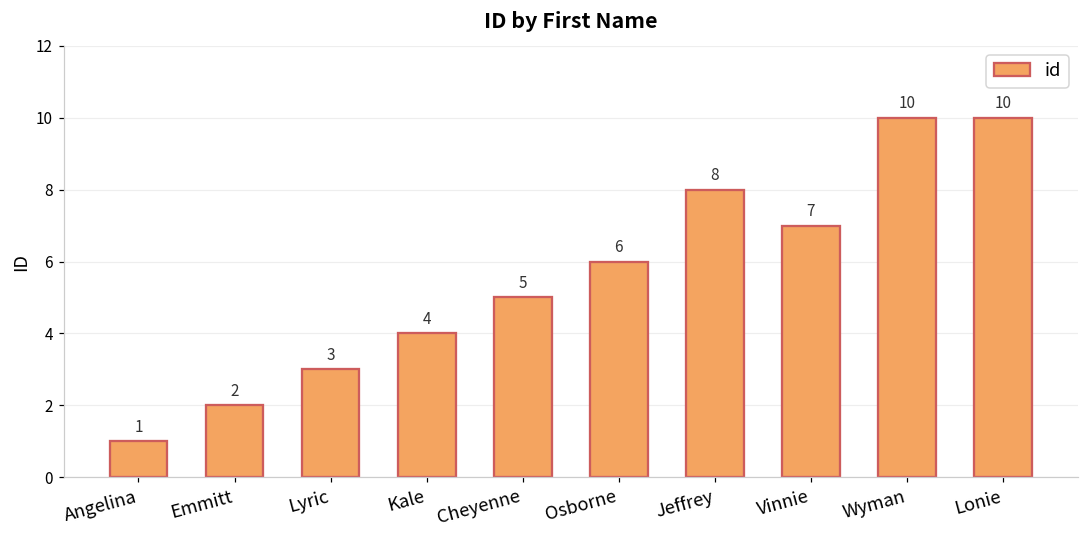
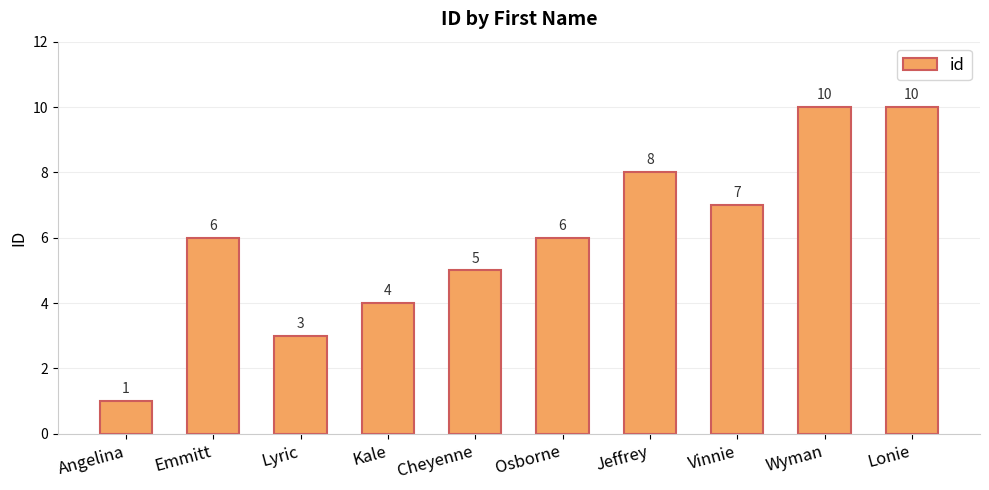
  {
    "Angelina": 1,
-   "Emmitt": 2,
+   "Emmitt": 6,
    "Lyric": 3,
    "Kale": 4,
    "Cheyenne": 5,
    "Osborne": 6,
    "Jeffrey": 8,
    "Vinnie": 7,
    "Wyman": 10,
    "Lonie": 10
  }
